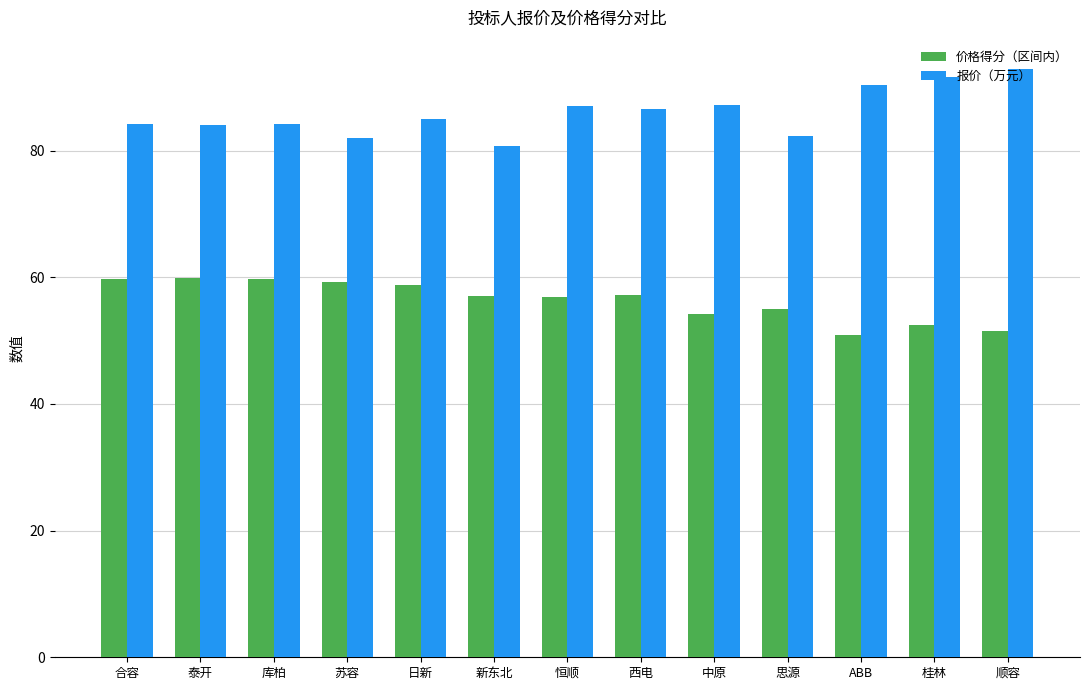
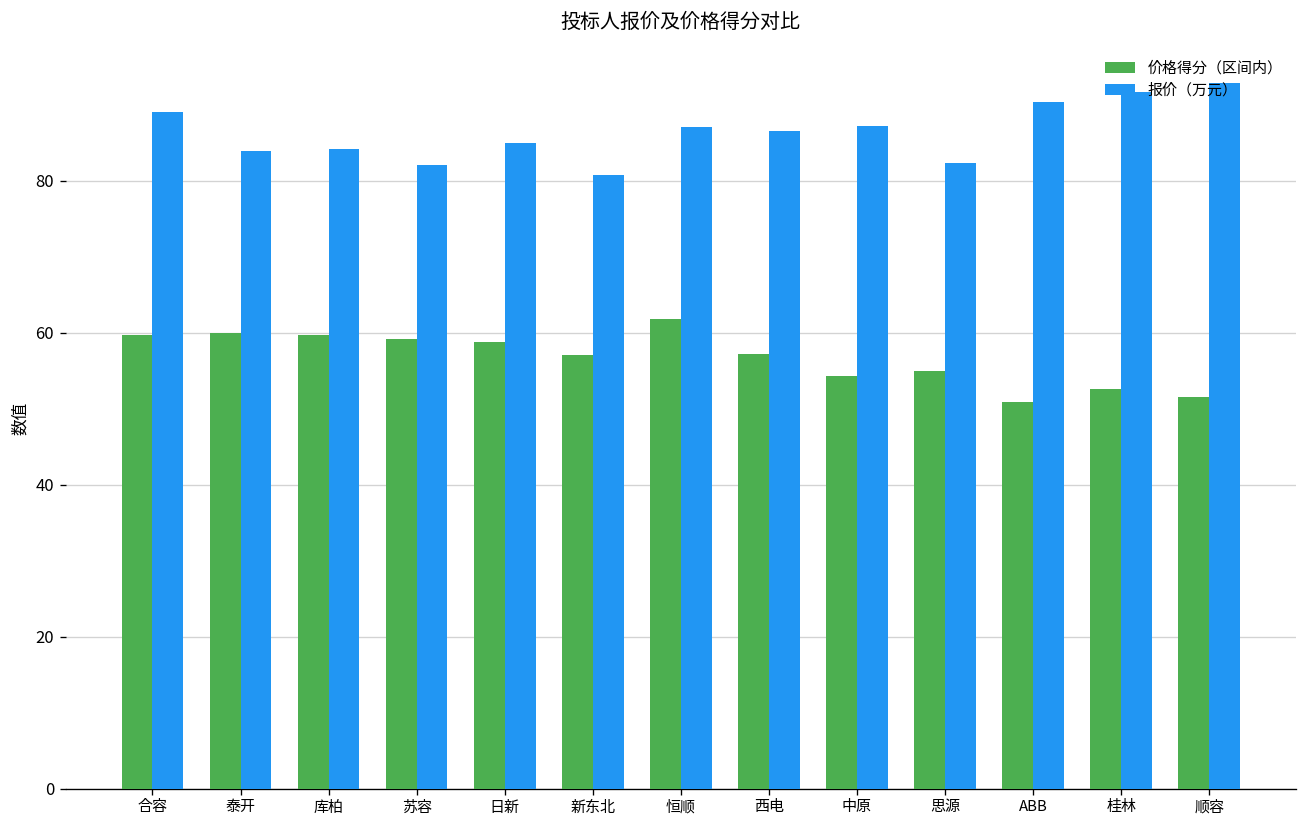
  {
    "价格得分（区间内）": {
      "合容": 60,
      "泰开": 60,
      "库柏": 60,
      "苏容": 59,
      "日新": 59,
      "新东北": 57,
-     "恒顺": 57,
+     "恒顺": 62,
      "西电": 57,
      "中原": 54,
      "思源": 55,
      "ABB": 51,
      "桂林": 53,
      "顺容": 52
    },
    "报价（万元）": {
-     "合容": 84,
+     "合容": 89,
      "泰开": 84,
      "库柏": 84,
      "苏容": 82,
      "日新": 85,
      "新东北": 81,
      "恒顺": 87,
      "西电": 87,
      "中原": 87,
      "思源": 82,
      "ABB": 90,
      "桂林": 92,
      "顺容": 93
    }
  }
